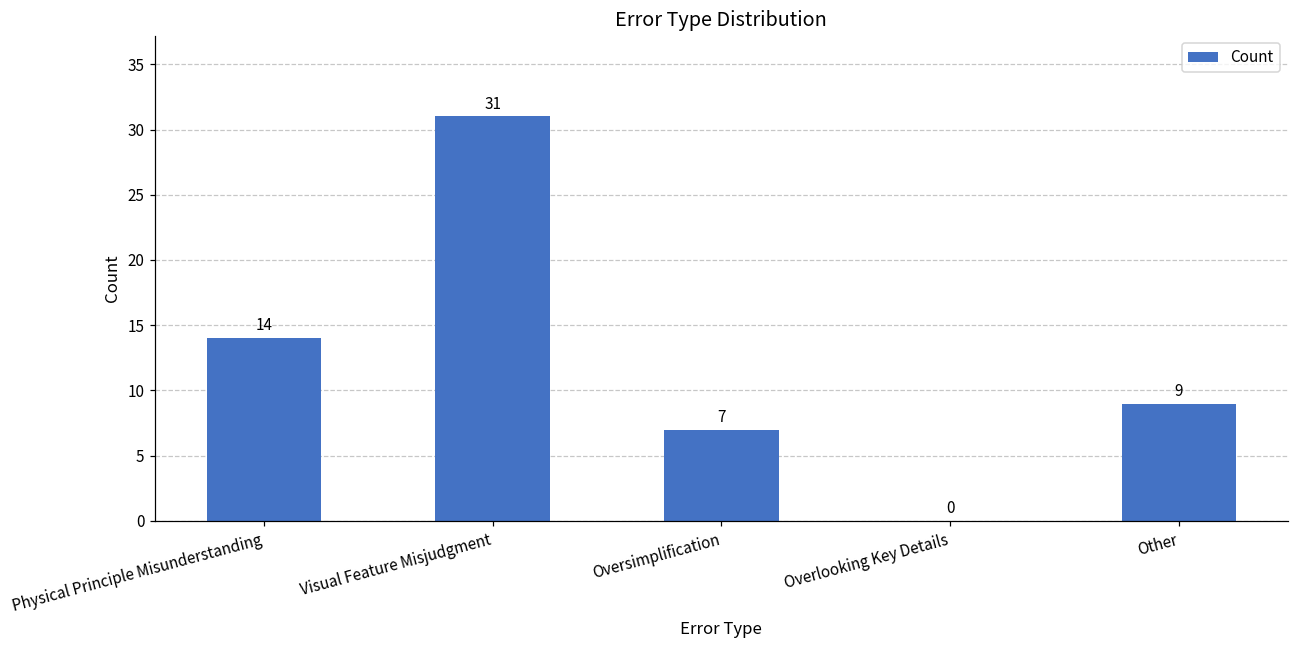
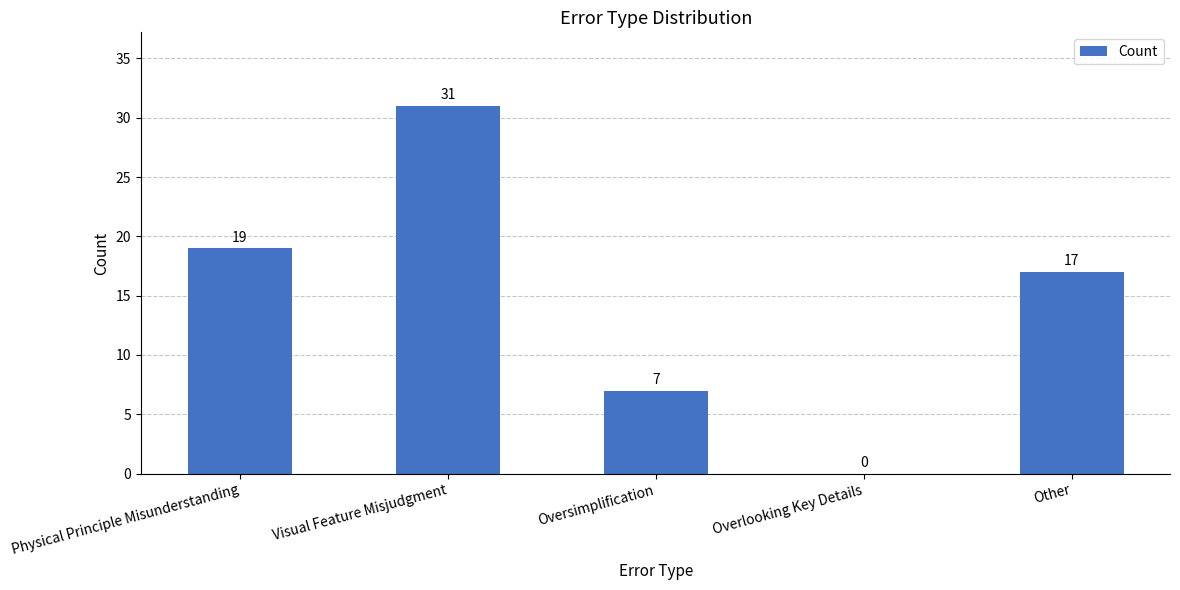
  {
-   "Physical Principle Misunderstanding": 14,
+   "Physical Principle Misunderstanding": 19,
    "Visual Feature Misjudgment": 31,
    "Oversimplification": 7,
    "Overlooking Key Details": 0,
-   "Other": 9
+   "Other": 17
  }
